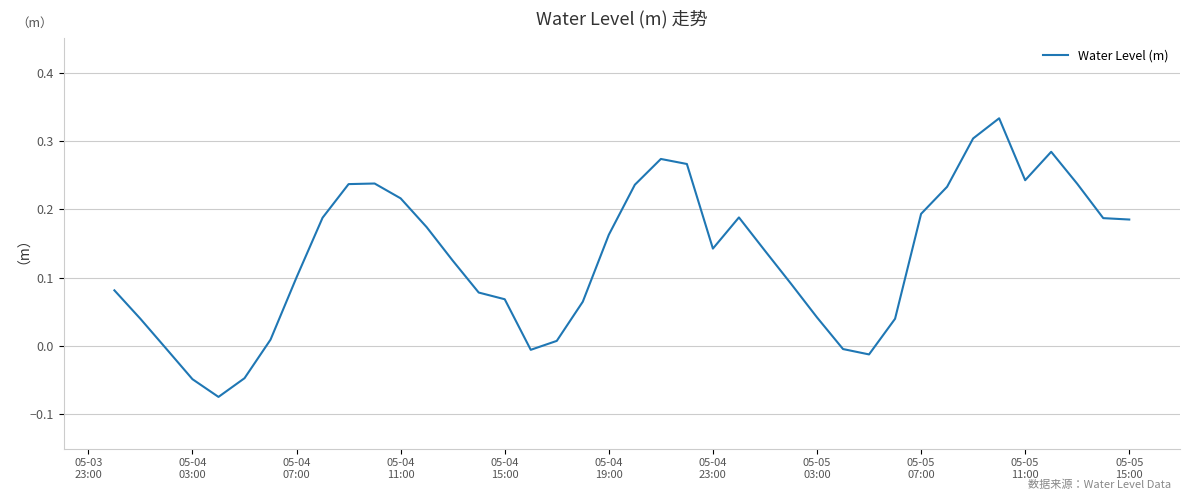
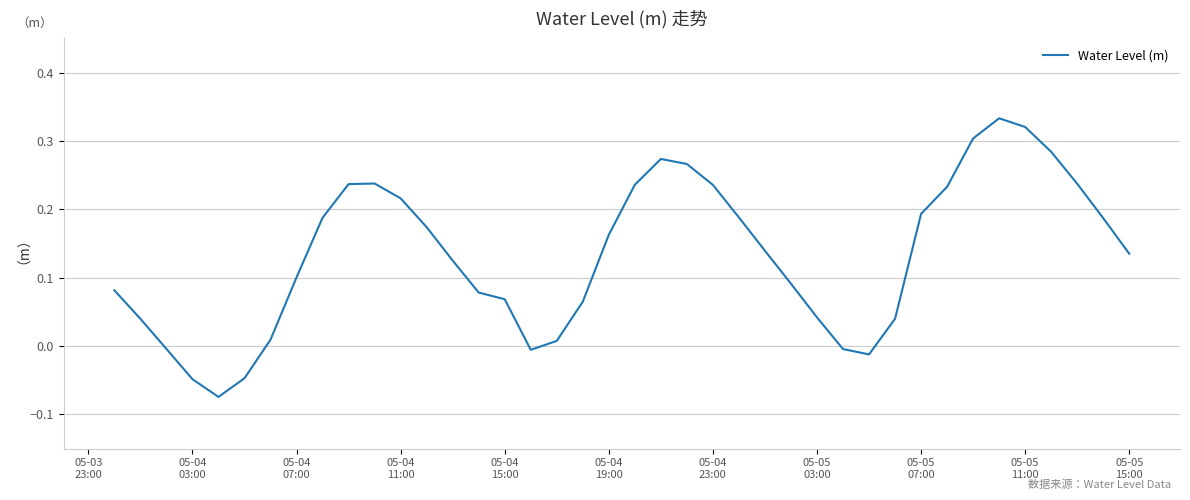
  {
    "05-04 03:00": -0.05,
    "05-04 07:00": 0.10,
    "05-04 11:00": 0.22,
    "05-04 15:00": 0.07,
    "05-04 19:00": 0.16,
-   "05-04 23:00": 0.14,
+   "05-04 23:00": 0.24,
    "05-05 03:00": 0.04,
    "05-05 07:00": 0.19,
-   "05-05 11:00": 0.24,
-   "05-05 15:00": 0.19
+   "05-05 11:00": 0.32,
+   "05-05 15:00": 0.14
  }
